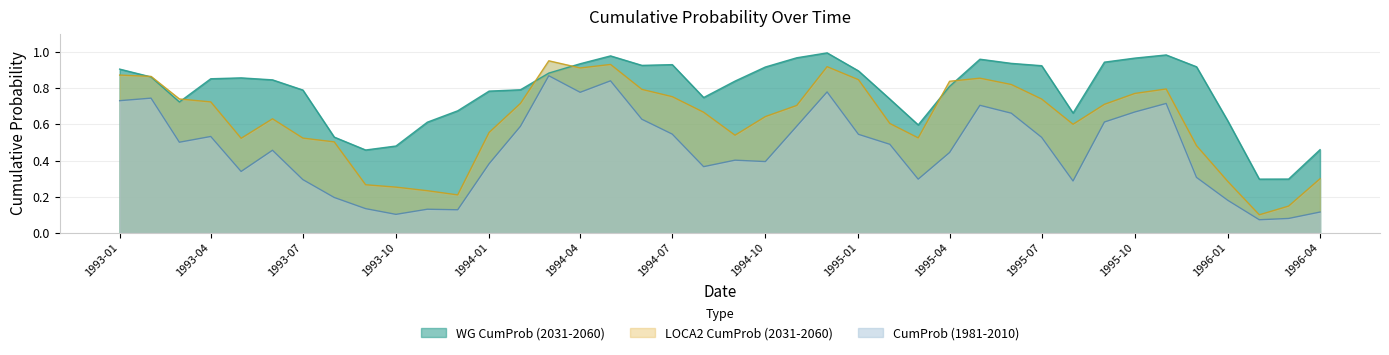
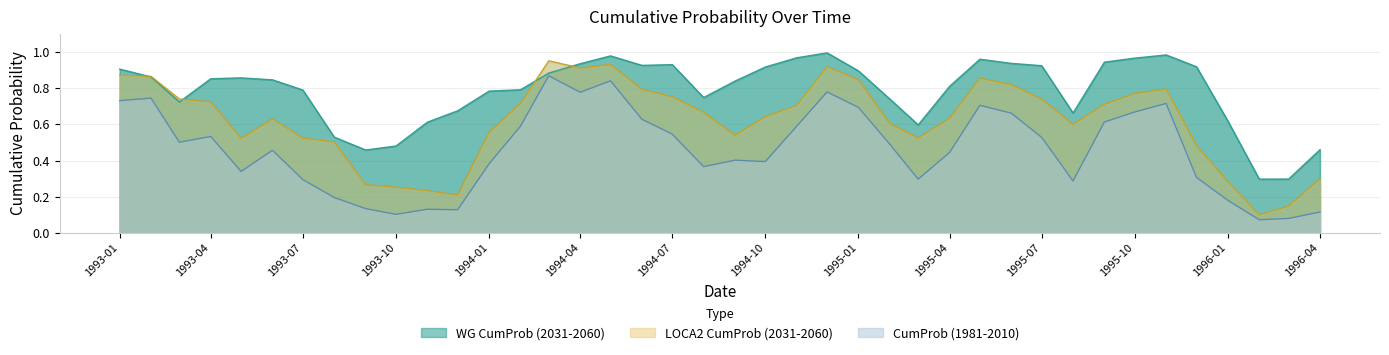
  {
    "WG CumProb (2031-2060)": {
      "1993-01": 0.91,
      "1993-04": 0.85,
      "1993-07": 0.79,
      "1993-10": 0.48,
      "1994-01": 0.78,
      "1994-04": 0.94,
      "1994-07": 0.93,
      "1994-10": 0.92,
      "1995-01": 0.90,
      "1995-04": 0.81,
      "1995-07": 0.92,
      "1995-10": 0.97,
      "1996-01": 0.62,
      "1996-04": 0.46
    },
    "LOCA2 CumProb (2031-2060)": {
      "1993-01": 0.87,
      "1993-04": 0.72,
      "1993-07": 0.52,
      "1993-10": 0.25,
      "1994-01": 0.56,
      "1994-04": 0.91,
      "1994-07": 0.75,
      "1994-10": 0.64,
      "1995-01": 0.85,
-     "1995-04": 0.84,
+     "1995-04": 0.63,
      "1995-07": 0.74,
      "1995-10": 0.77,
      "1996-01": 0.28,
      "1996-04": 0.30
    },
    "CumProb (1981-2010)": {
      "1993-01": 0.73,
      "1993-04": 0.53,
      "1993-07": 0.29,
      "1993-10": 0.10,
      "1994-01": 0.38,
      "1994-04": 0.78,
      "1994-07": 0.55,
      "1994-10": 0.39,
-     "1995-01": 0.55,
+     "1995-01": 0.69,
      "1995-04": 0.44,
      "1995-07": 0.53,
      "1995-10": 0.67,
      "1996-01": 0.18,
      "1996-04": 0.12
    }
  }
